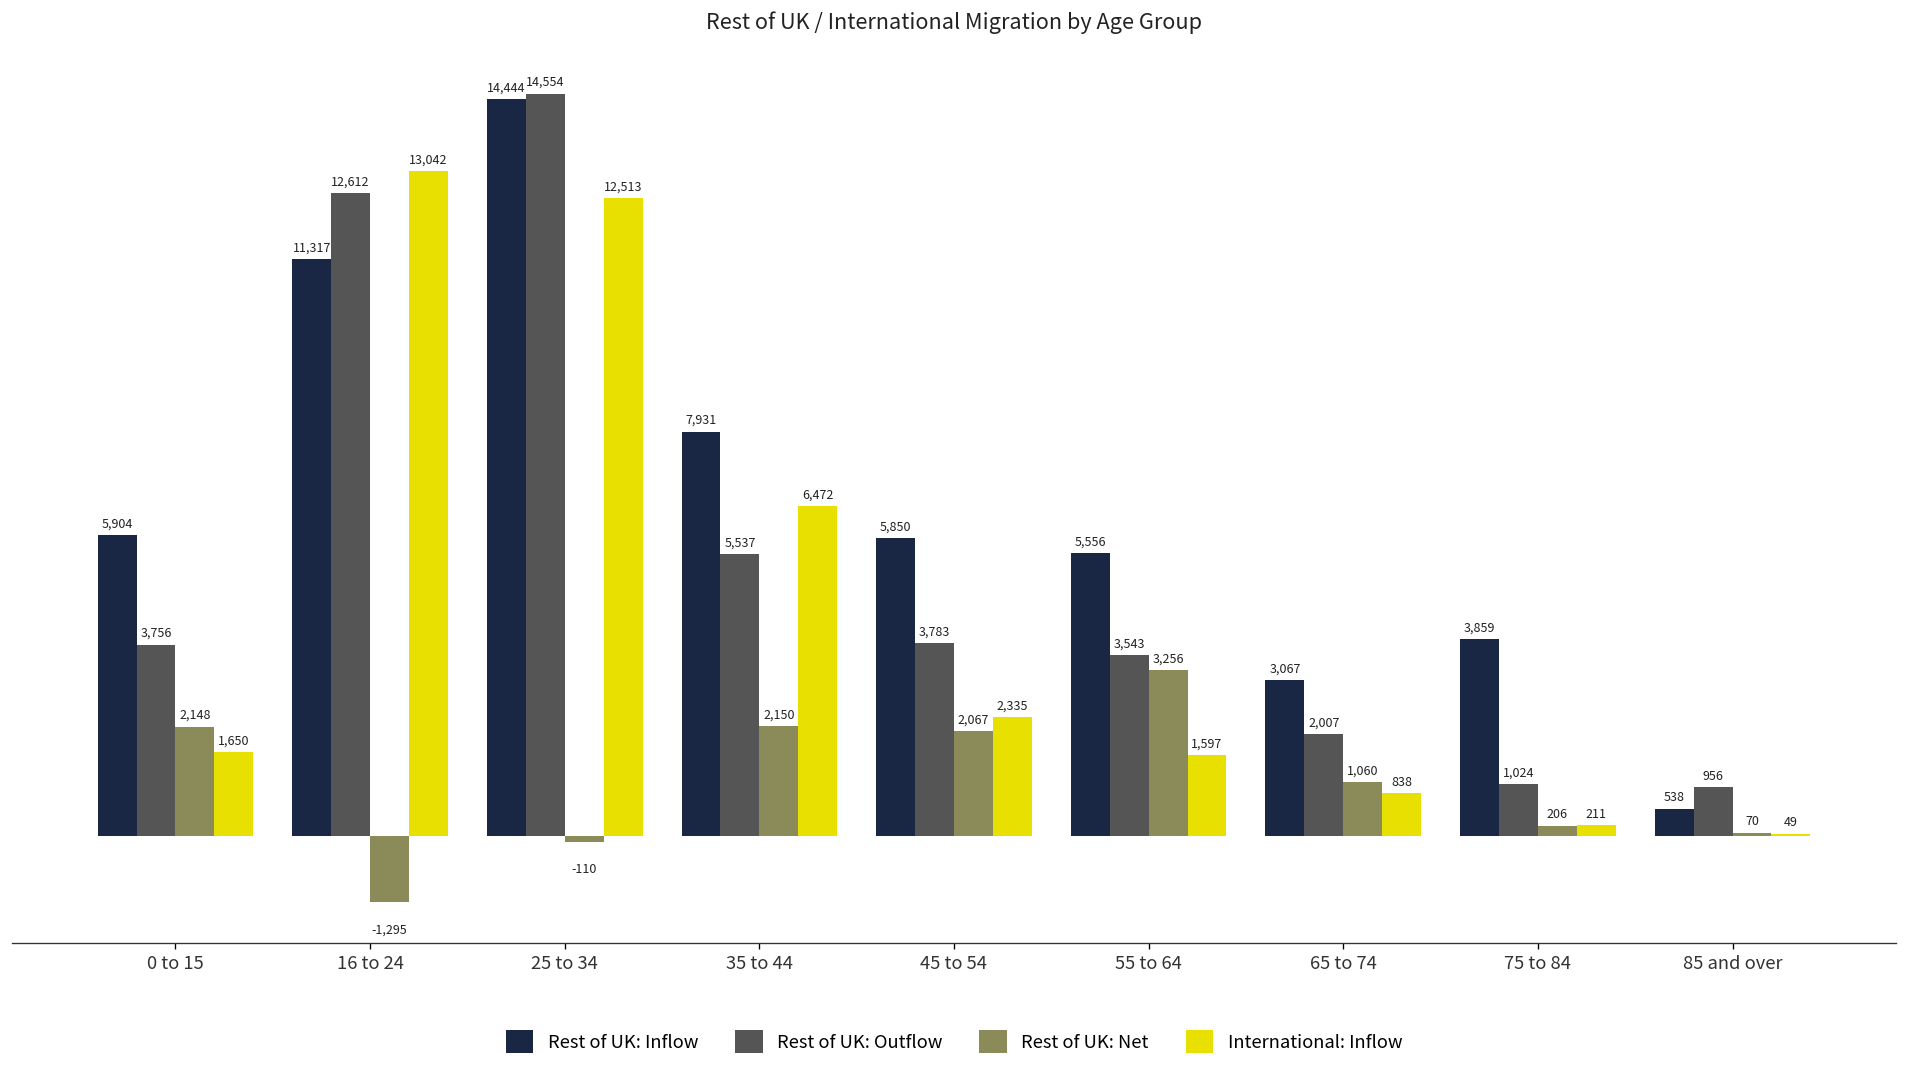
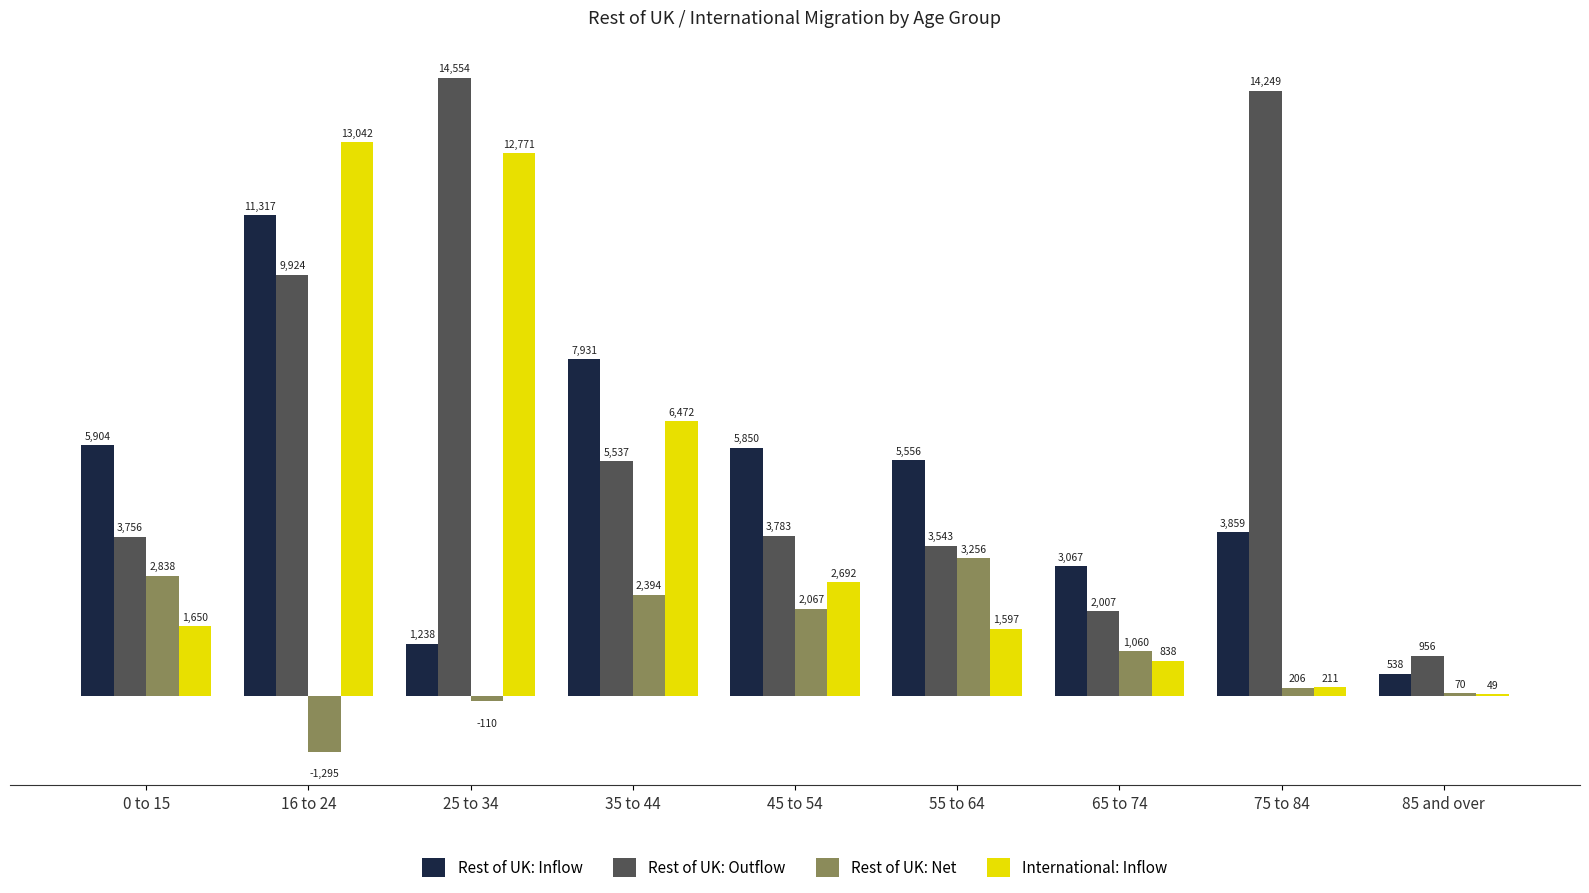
  {
    "Rest of UK: Inflow": {
      "0 to 15": "5,904",
      "16 to 24": "11,317",
-     "25 to 34": "14,444",
+     "25 to 34": "1,238",
      "35 to 44": "7,931",
      "45 to 54": "5,850",
      "55 to 64": "5,556",
      "65 to 74": "3,067",
      "75 to 84": "3,859",
      "85 and over": "538"
    },
    "Rest of UK: Outflow": {
      "0 to 15": "3,756",
-     "16 to 24": "12,612",
+     "16 to 24": "9,924",
      "25 to 34": "14,554",
      "35 to 44": "5,537",
      "45 to 54": "3,783",
      "55 to 64": "3,543",
      "65 to 74": "2,007",
-     "75 to 84": "1,024",
+     "75 to 84": "14,249",
      "85 and over": "956"
    },
    "Rest of UK: Net": {
-     "0 to 15": "2,148",
+     "0 to 15": "2,838",
      "16 to 24": "-1,295",
      "25 to 34": "-110",
-     "35 to 44": "2,150",
+     "35 to 44": "2,394",
      "45 to 54": "2,067",
      "55 to 64": "3,256",
      "65 to 74": "1,060",
      "75 to 84": "206",
      "85 and over": "70"
    },
    "International: Inflow": {
      "0 to 15": "1,650",
      "16 to 24": "13,042",
-     "25 to 34": "12,513",
+     "25 to 34": "12,771",
      "35 to 44": "6,472",
-     "45 to 54": "2,335",
+     "45 to 54": "2,692",
      "55 to 64": "1,597",
      "65 to 74": "838",
      "75 to 84": "211",
      "85 and over": "49"
    }
  }
